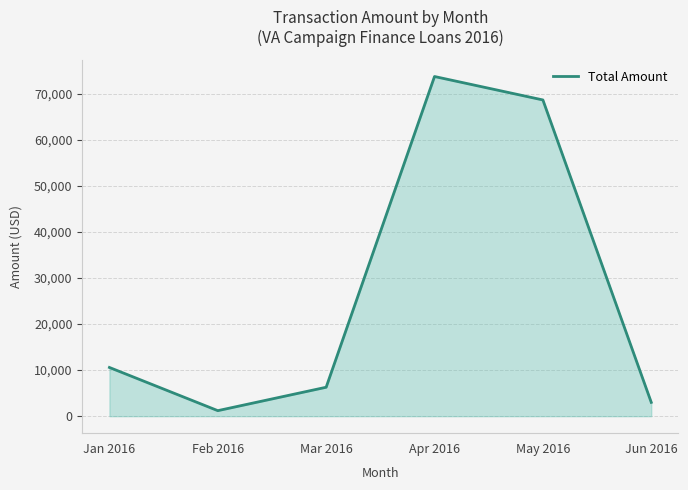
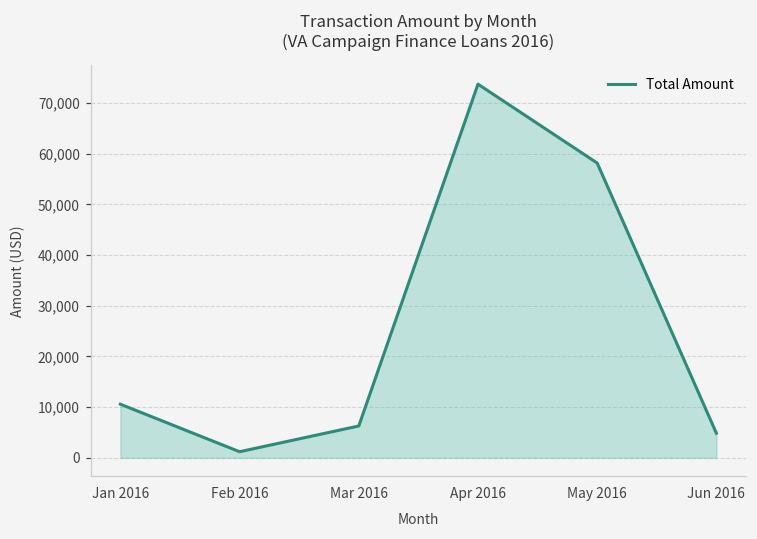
  {
    "Jan 2016": "11,000",
    "Feb 2016": "1,000",
    "Mar 2016": "6,000",
    "Apr 2016": "74,000",
-   "May 2016": "69,000",
-   "Jun 2016": "3,000"
+   "May 2016": "58,000",
+   "Jun 2016": "5,000"
  }
